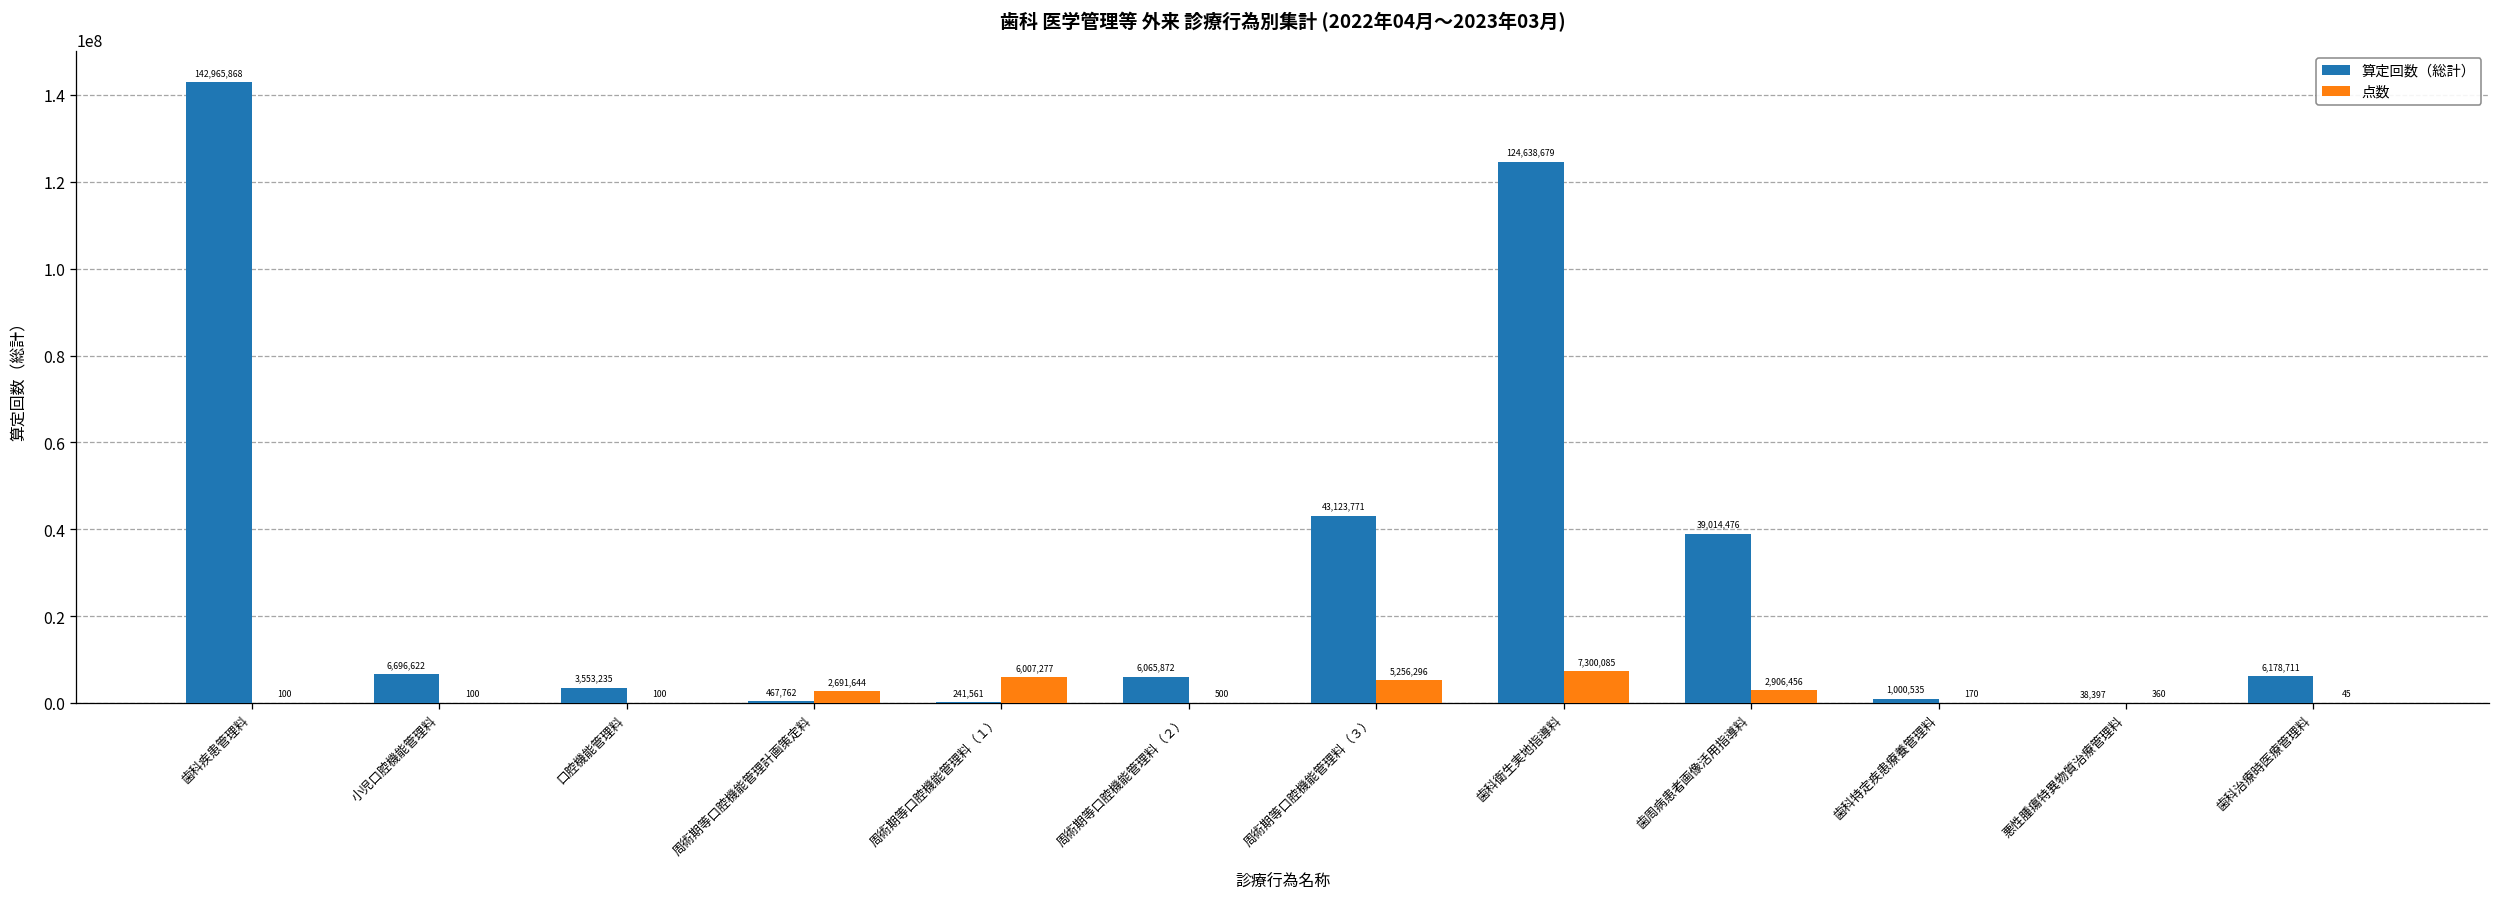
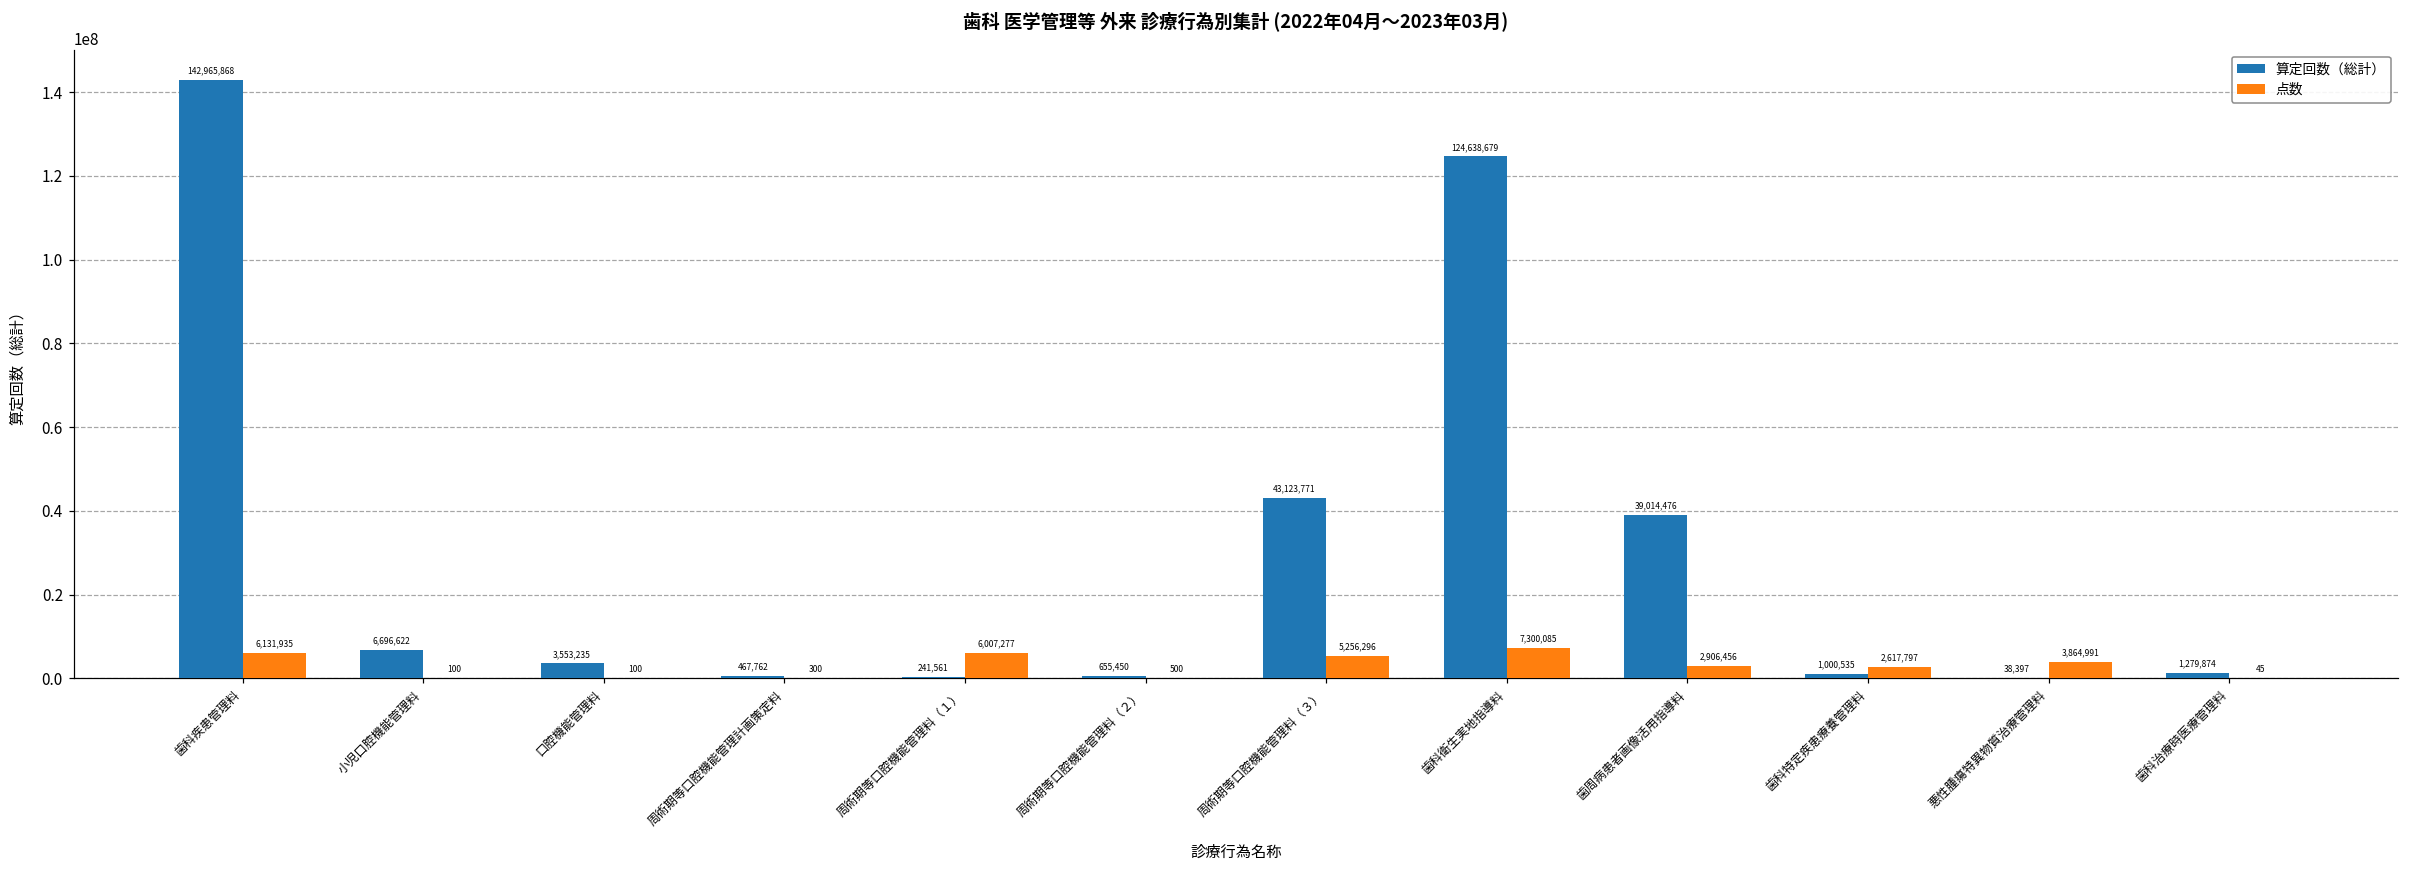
  {
    "算定回数（総計）": {
      "歯科疾患管理料": "142,965,868",
      "小児口腔機能管理料": "6,696,622",
      "口腔機能管理料": "3,553,235",
      "周術期等口腔機能管理計画策定料": "467,762",
      "周術期等口腔機能管理料（１）": "241,561",
-     "周術期等口腔機能管理料（２）": "6,065,872",
+     "周術期等口腔機能管理料（２）": "655,450",
      "周術期等口腔機能管理料（３）": "43,123,771",
      "歯科衛生実地指導料": "124,638,679",
      "歯周病患者画像活用指導料": "39,014,476",
      "歯科特定疾患療養管理料": "1,000,535",
      "悪性腫瘍特異物質治療管理料": "38,397",
-     "歯科治療時医療管理料": "6,178,711"
+     "歯科治療時医療管理料": "1,279,874"
    },
    "点数": {
-     "歯科疾患管理料": "100",
+     "歯科疾患管理料": "6,131,935",
      "小児口腔機能管理料": "100",
      "口腔機能管理料": "100",
-     "周術期等口腔機能管理計画策定料": "2,691,644",
+     "周術期等口腔機能管理計画策定料": "300",
      "周術期等口腔機能管理料（１）": "6,007,277",
      "周術期等口腔機能管理料（２）": "500",
      "周術期等口腔機能管理料（３）": "5,256,296",
      "歯科衛生実地指導料": "7,300,085",
      "歯周病患者画像活用指導料": "2,906,456",
-     "歯科特定疾患療養管理料": "170",
-     "悪性腫瘍特異物質治療管理料": "360",
+     "歯科特定疾患療養管理料": "2,617,797",
+     "悪性腫瘍特異物質治療管理料": "3,864,991",
      "歯科治療時医療管理料": "45"
    }
  }
